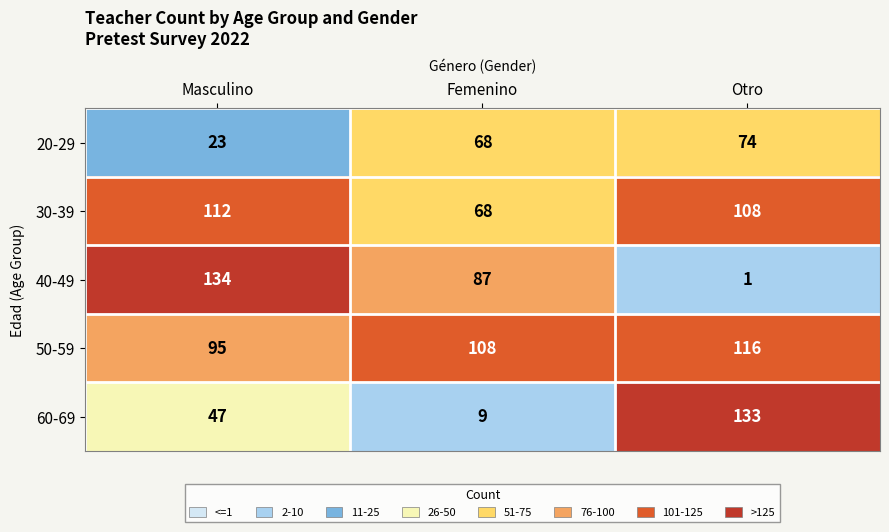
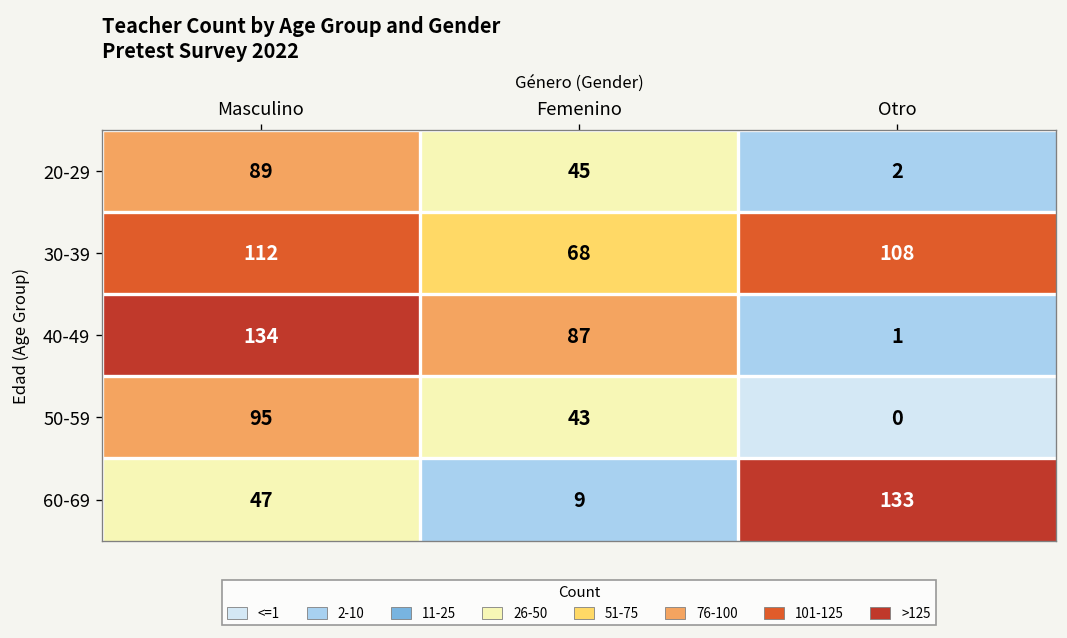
  {
    "20-29": {
-     "Masculino": 23,
-     "Femenino": 68,
-     "Otro": 74
+     "Masculino": 89,
+     "Femenino": 45,
+     "Otro": 2
    },
    "30-39": {
      "Masculino": 112,
      "Femenino": 68,
      "Otro": 108
    },
    "40-49": {
      "Masculino": 134,
      "Femenino": 87,
      "Otro": 1
    },
    "50-59": {
      "Masculino": 95,
-     "Femenino": 108,
-     "Otro": 116
+     "Femenino": 43,
+     "Otro": 0
    },
    "60-69": {
      "Masculino": 47,
      "Femenino": 9,
      "Otro": 133
    }
  }
